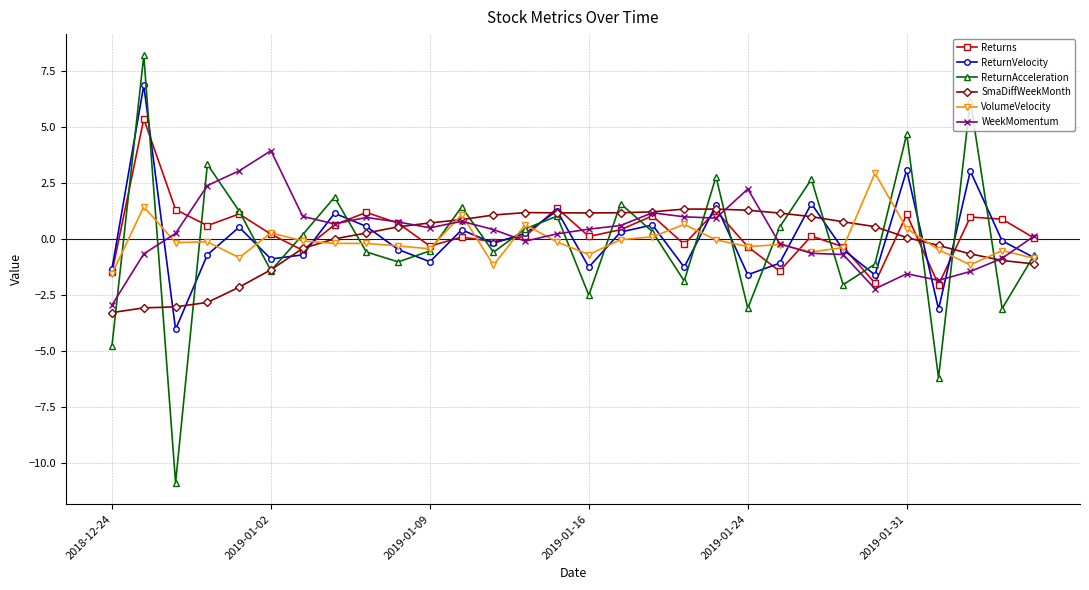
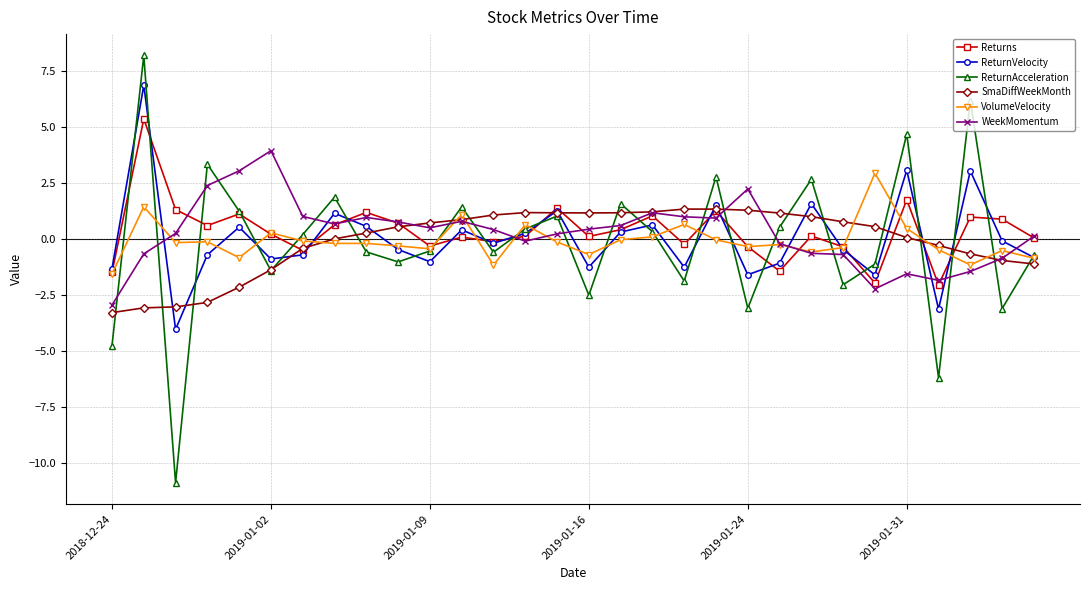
  {
    "Returns": {
      "2019-01-09": -0.3,
      "2019-01-16": 0.1,
-     "2019-01-31": 1.1
+     "2019-01-31": 1.7
    },
    "ReturnVelocity": {
      "2018-12-24": -1.3,
      "2019-01-02": -0.9,
      "2019-01-09": -1.0,
      "2019-01-16": -1.3,
      "2019-01-24": -1.6,
      "2019-01-31": 3.1
    },
    "ReturnAcceleration": {
      "2018-12-24": -4.8,
      "2019-01-16": -2.5,
      "2019-01-24": -3.1,
      "2019-01-31": 4.7
    },
    "SmaDiffWeekMonth": {
      "2018-12-24": -3.3,
      "2019-01-09": 0.7,
      "2019-01-16": 1.2,
      "2019-01-24": 1.3,
      "2019-01-31": 0.1
    },
    "VolumeVelocity": {
      "2019-01-16": -0.7,
      "2019-01-31": 0.5
    },
    "WeekMomentum": {
      "2018-12-24": -3.0,
      "2019-01-02": 3.9,
      "2019-01-09": 0.5,
      "2019-01-16": 0.4,
      "2019-01-24": 2.2,
      "2019-01-31": -1.6
    }
  }
